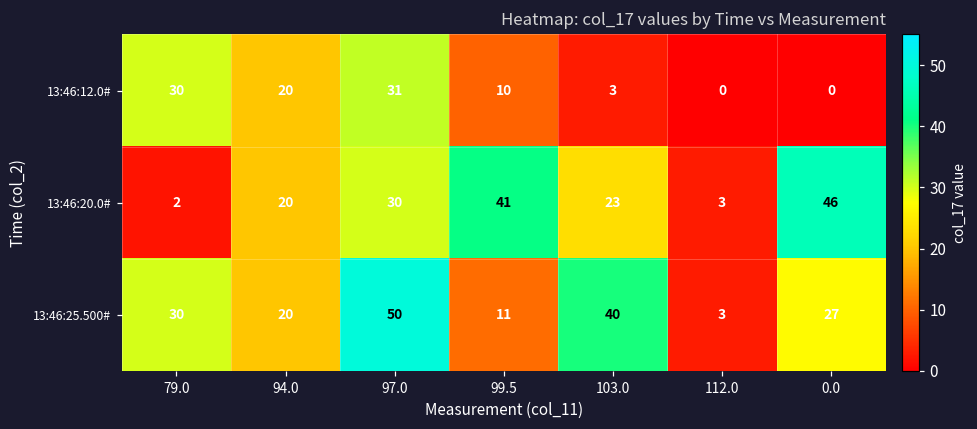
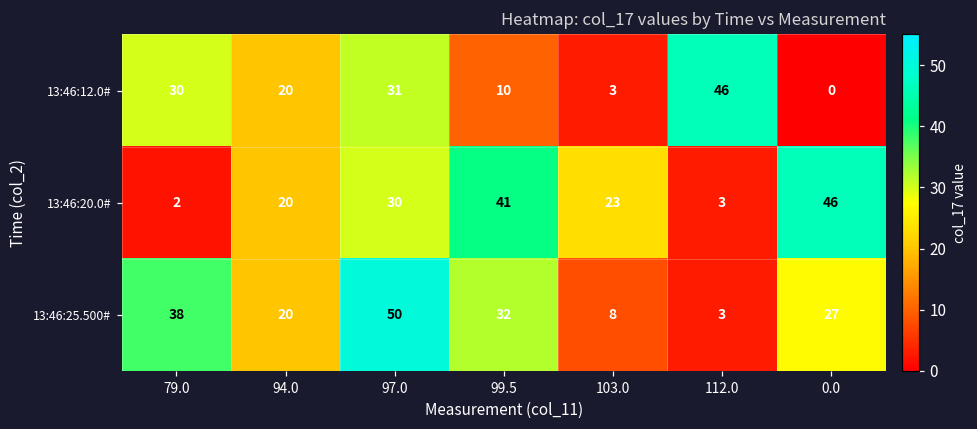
  {
    "13:46:12.0#": {
      "79.0": 30,
      "94.0": 20,
      "97.0": 31,
      "99.5": 10,
      "103.0": 3,
-     "112.0": 0,
+     "112.0": 46,
      "0.0": 0
    },
    "13:46:20.0#": {
      "79.0": 2,
      "94.0": 20,
      "97.0": 30,
      "99.5": 41,
      "103.0": 23,
      "112.0": 3,
      "0.0": 46
    },
    "13:46:25.500#": {
-     "79.0": 30,
+     "79.0": 38,
      "94.0": 20,
      "97.0": 50,
-     "99.5": 11,
-     "103.0": 40,
+     "99.5": 32,
+     "103.0": 8,
      "112.0": 3,
      "0.0": 27
    }
  }
